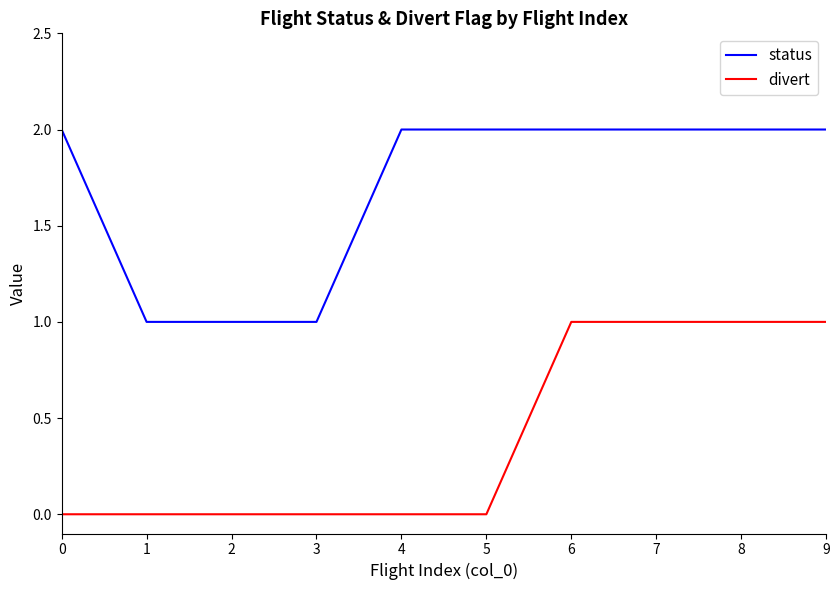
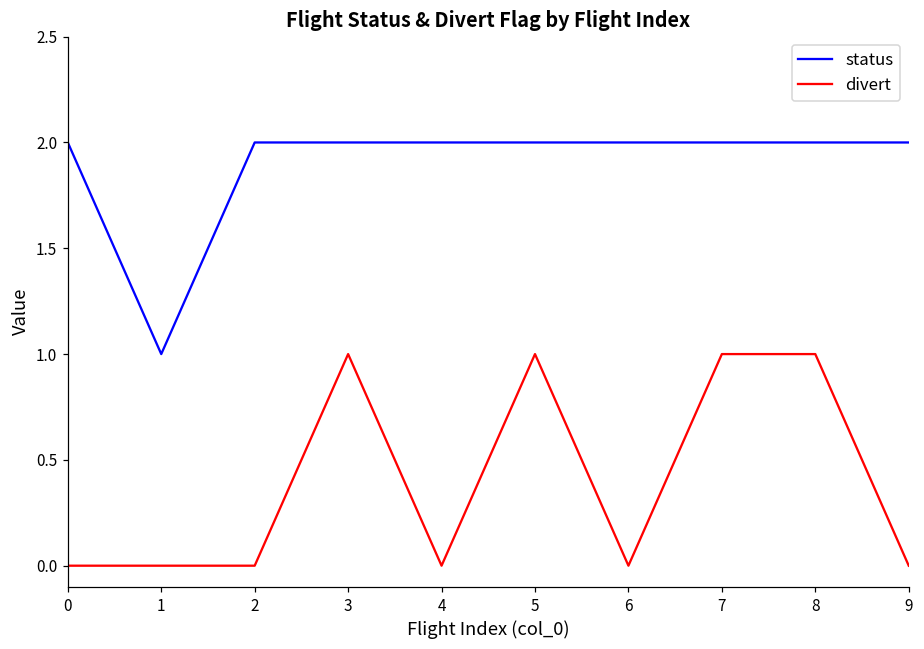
  {
    "status": {
      "0": 2,
      "1": 1,
-     "2": 1,
-     "3": 1,
+     "2": 2,
+     "3": 2,
      "4": 2,
      "5": 2,
      "6": 2,
      "7": 2,
      "8": 2,
      "9": 2
    },
    "divert": {
      "0": 0,
      "1": 0,
      "2": 0,
-     "3": 0,
+     "3": 1,
      "4": 0,
-     "5": 0,
-     "6": 1,
+     "5": 1,
+     "6": 0,
      "7": 1,
      "8": 1,
-     "9": 1
+     "9": 0
    }
  }
